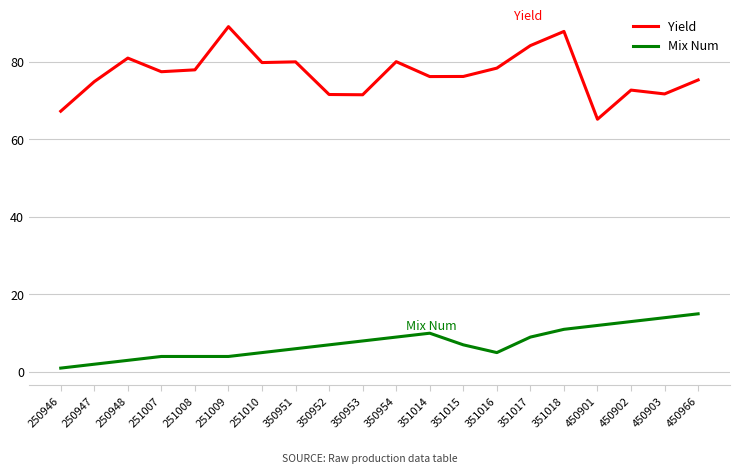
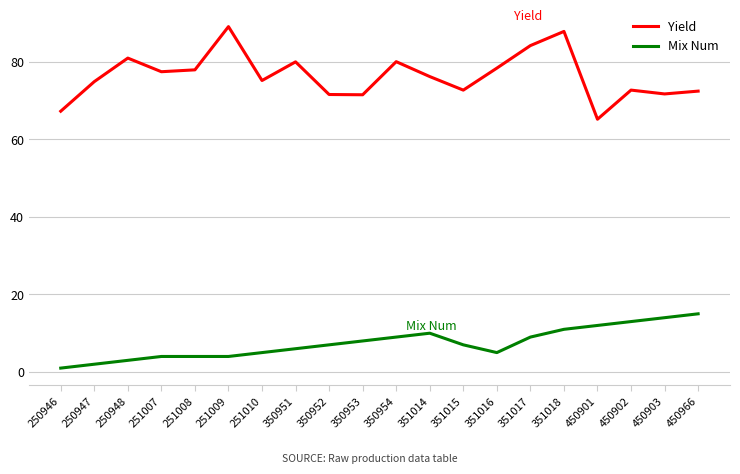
  {
    "Yield": {
      "250946": 67,
      "250947": 75,
      "250948": 81,
      "251007": 77,
      "251008": 78,
      "251009": 89,
-     "251010": 80,
+     "251010": 75,
      "350951": 80,
      "350952": 72,
      "350953": 71,
      "350954": 80,
      "351014": 76,
-     "351015": 76,
+     "351015": 73,
      "351016": 78,
      "351017": 84,
      "351018": 88,
      "450901": 65,
      "450902": 73,
      "450903": 72,
-     "450966": 75
+     "450966": 72
    },
    "Mix Num": {
      "250946": 1,
      "250947": 2,
      "250948": 3,
      "251007": 4,
      "251008": 4,
      "251009": 4,
      "251010": 5,
      "350951": 6,
      "350952": 7,
      "350953": 8,
      "350954": 9,
      "351014": 10,
      "351015": 7,
      "351016": 5,
      "351017": 9,
      "351018": 11,
      "450901": 12,
      "450902": 13,
      "450903": 14,
      "450966": 15
    }
  }
